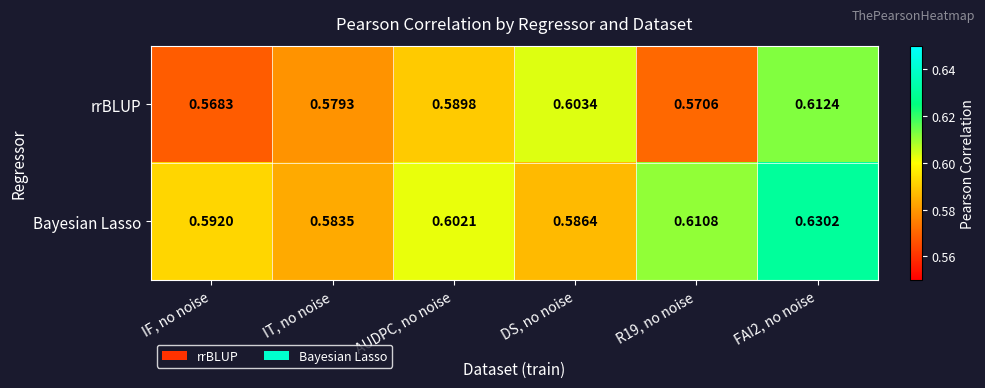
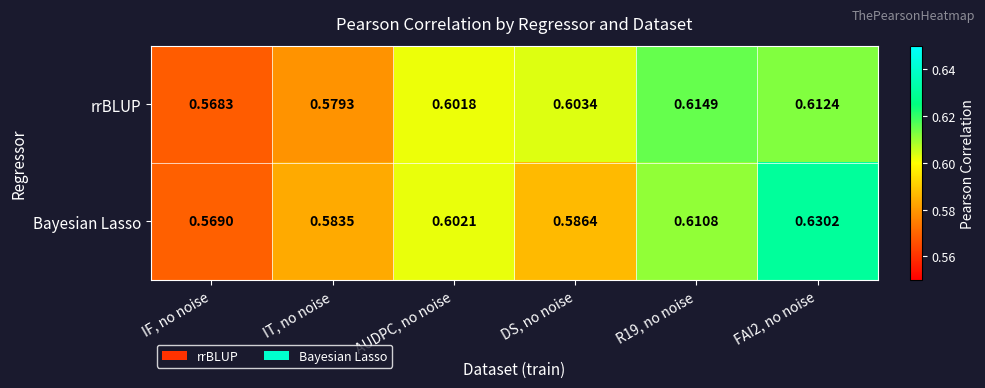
  {
    "rrBLUP": {
      "IF, no noise": 0.5683,
      "IT, no noise": 0.5793,
-     "AUDPC, no noise": 0.5898,
+     "AUDPC, no noise": 0.6018,
      "DS, no noise": 0.6034,
-     "R19, no noise": 0.5706,
+     "R19, no noise": 0.6149,
      "FAI2, no noise": 0.6124
    },
    "Bayesian Lasso": {
-     "IF, no noise": 0.5920,
+     "IF, no noise": 0.5690,
      "IT, no noise": 0.5835,
      "AUDPC, no noise": 0.6021,
      "DS, no noise": 0.5864,
      "R19, no noise": 0.6108,
      "FAI2, no noise": 0.6302
    }
  }
